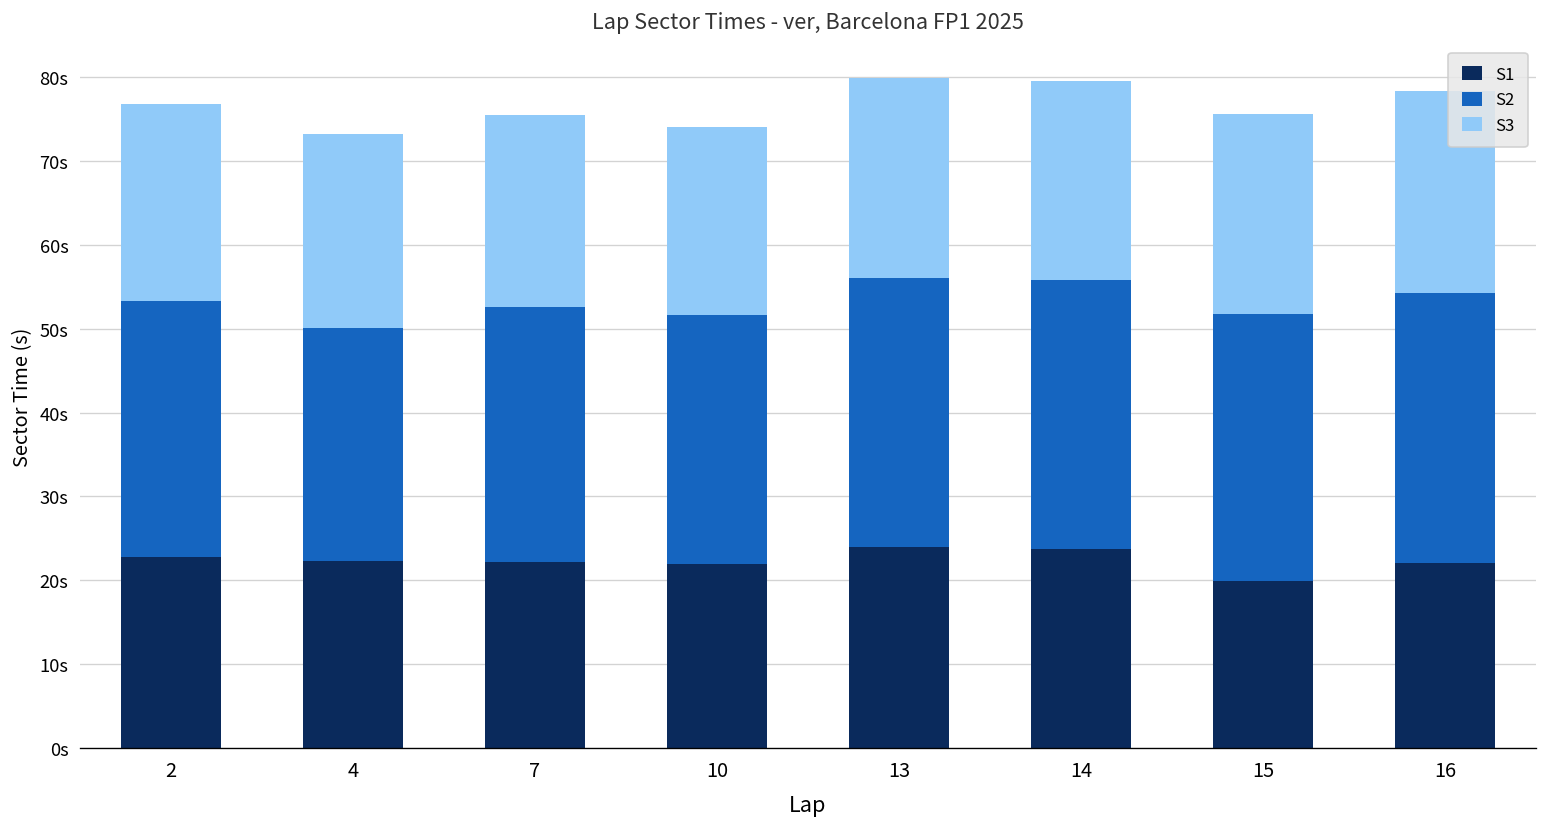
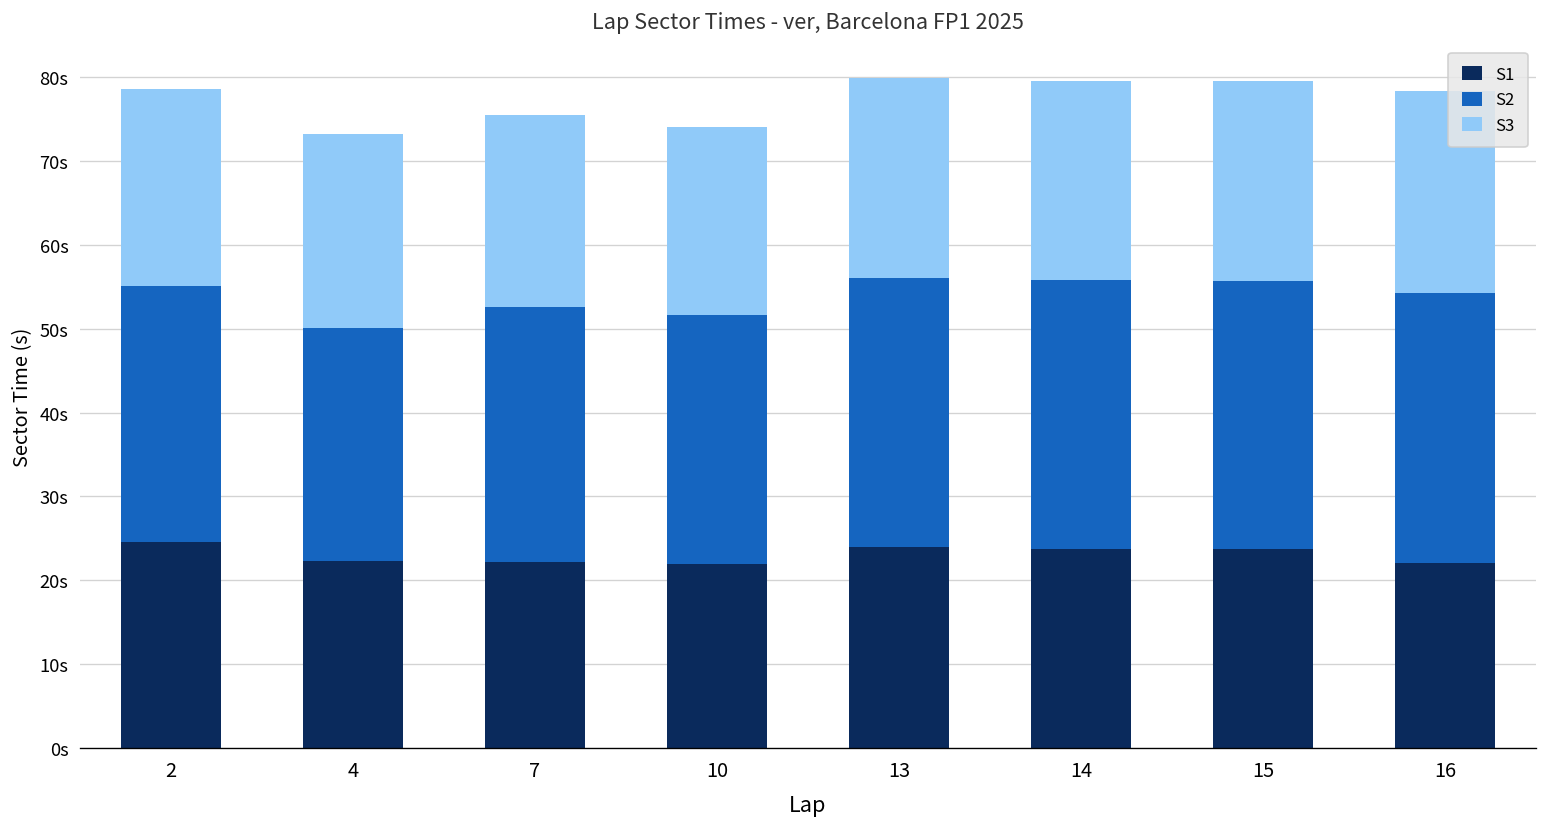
  {
    "S1": {
-     "2": "23s",
+     "2": "25s",
      "4": "22s",
      "7": "22s",
      "10": "22s",
      "13": "24s",
      "14": "24s",
-     "15": "20s",
+     "15": "24s",
      "16": "22s"
    },
    "S2": {
      "2": "31s",
      "4": "28s",
      "7": "30s",
      "10": "30s",
      "13": "32s",
      "14": "32s",
      "15": "32s",
      "16": "32s"
    },
    "S3": {
      "2": "23s",
      "4": "23s",
      "7": "23s",
      "10": "22s",
      "13": "24s",
      "14": "24s",
      "15": "24s",
      "16": "24s"
    }
  }
